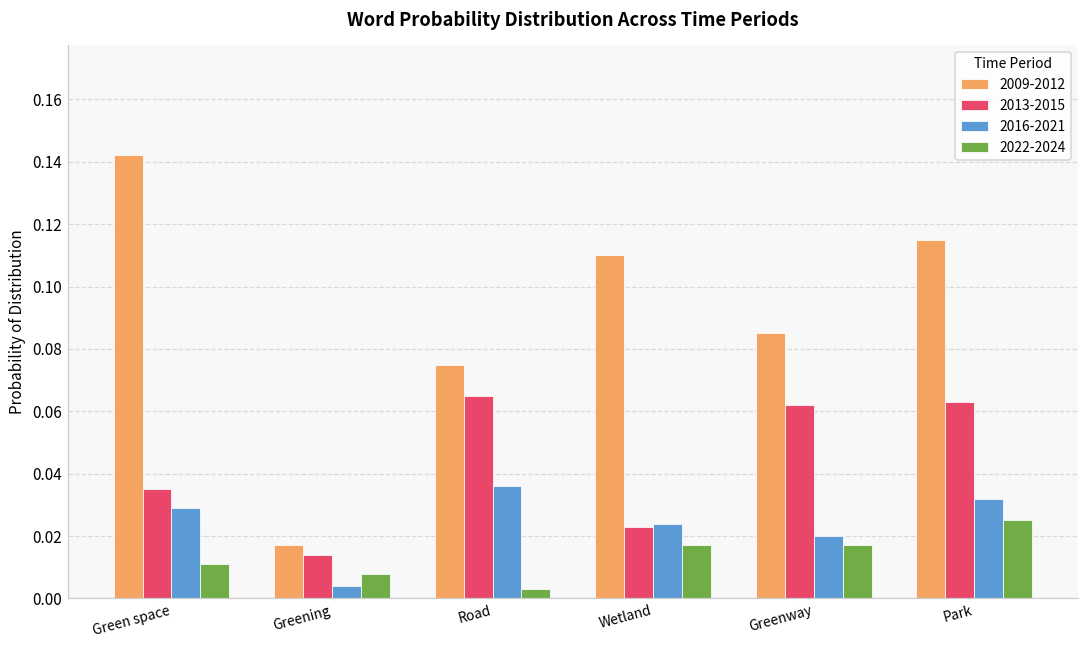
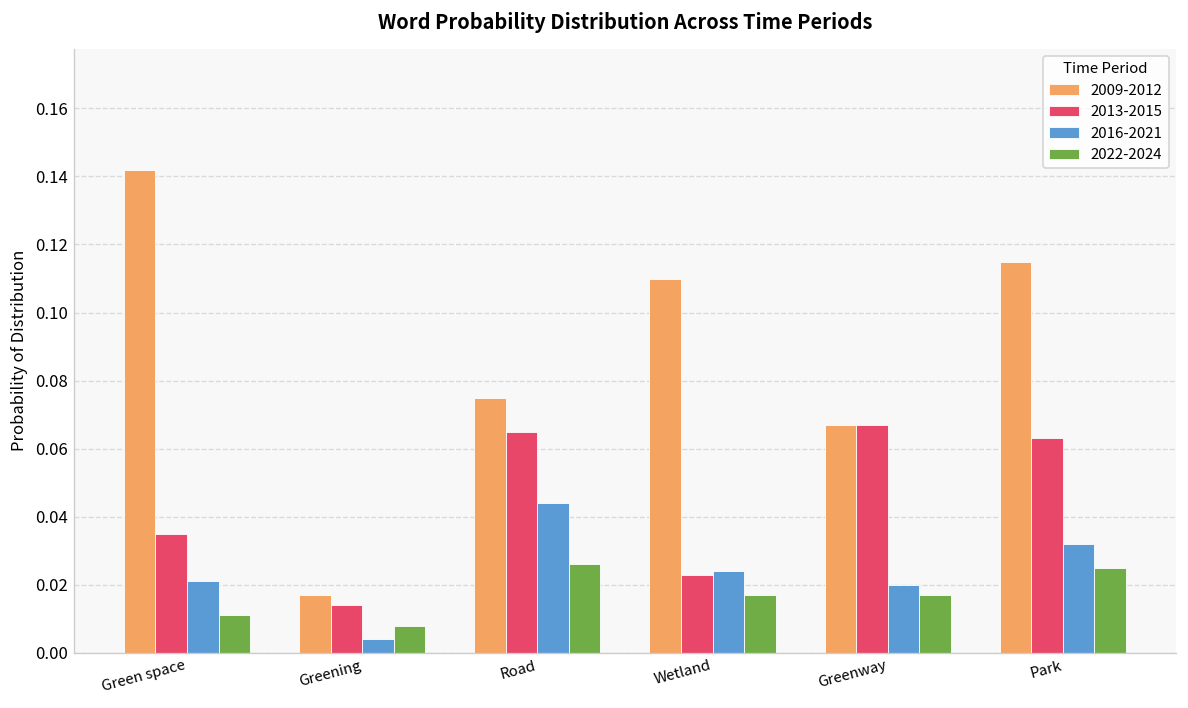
  {
    "2009-2012": {
      "Green space": 0.142,
      "Greening": 0.017,
      "Road": 0.075,
      "Wetland": 0.110,
-     "Greenway": 0.085,
+     "Greenway": 0.067,
      "Park": 0.115
    },
    "2013-2015": {
      "Green space": 0.035,
      "Greening": 0.014,
      "Road": 0.065,
      "Wetland": 0.023,
-     "Greenway": 0.062,
+     "Greenway": 0.067,
      "Park": 0.063
    },
    "2016-2021": {
-     "Green space": 0.029,
+     "Green space": 0.021,
      "Greening": 0.004,
-     "Road": 0.036,
+     "Road": 0.044,
      "Wetland": 0.024,
      "Greenway": 0.020,
      "Park": 0.032
    },
    "2022-2024": {
      "Green space": 0.011,
      "Greening": 0.008,
-     "Road": 0.003,
+     "Road": 0.026,
      "Wetland": 0.017,
      "Greenway": 0.017,
      "Park": 0.025
    }
  }
